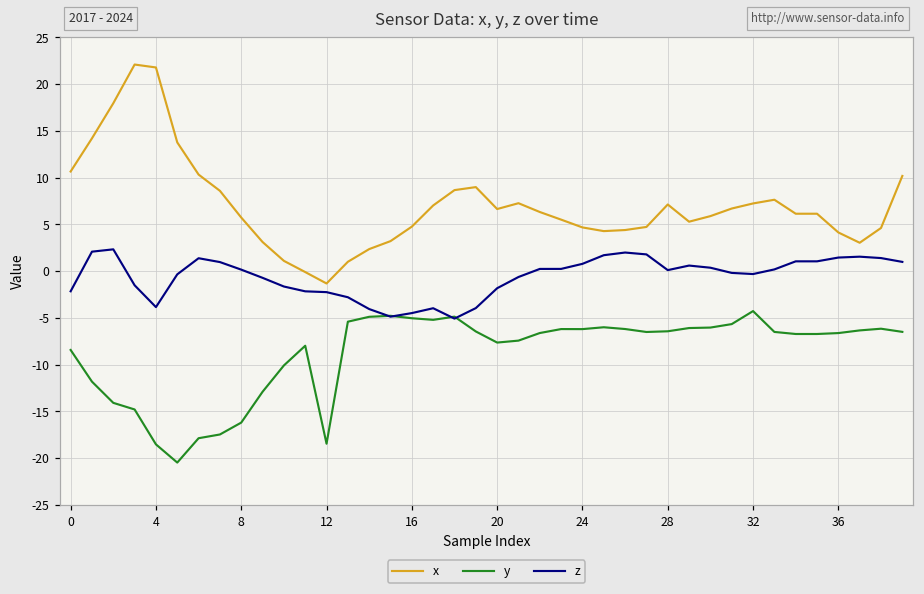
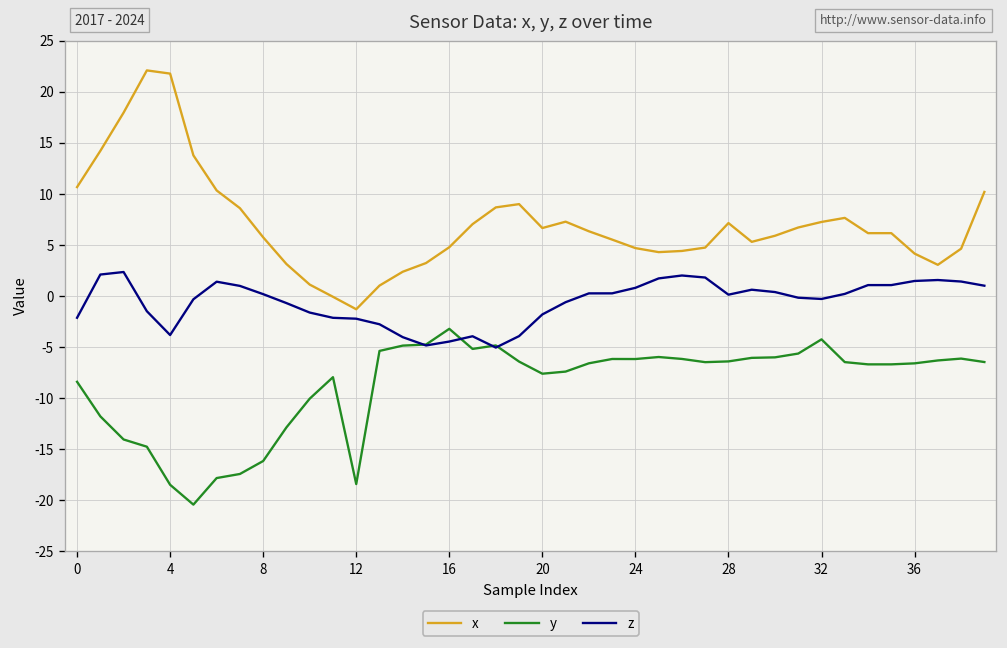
  {
    "x": {
      "0": 11,
      "4": 22,
      "8": 6,
      "12": -1,
      "16": 5,
      "20": 7,
      "24": 5,
      "28": 7,
      "32": 7,
      "36": 4
    },
    "y": {
      "0": -8,
      "4": -19,
      "8": -16,
      "12": -18,
-     "16": -5,
+     "16": -3,
      "20": -8,
      "24": -6,
      "28": -6,
      "32": -4,
      "36": -7
    },
    "z": {
      "0": -2,
      "4": -4,
      "8": 0,
      "12": -2,
      "16": -4,
      "20": -2,
      "24": 1,
      "28": 0,
      "32": 0,
      "36": 1
    }
  }
